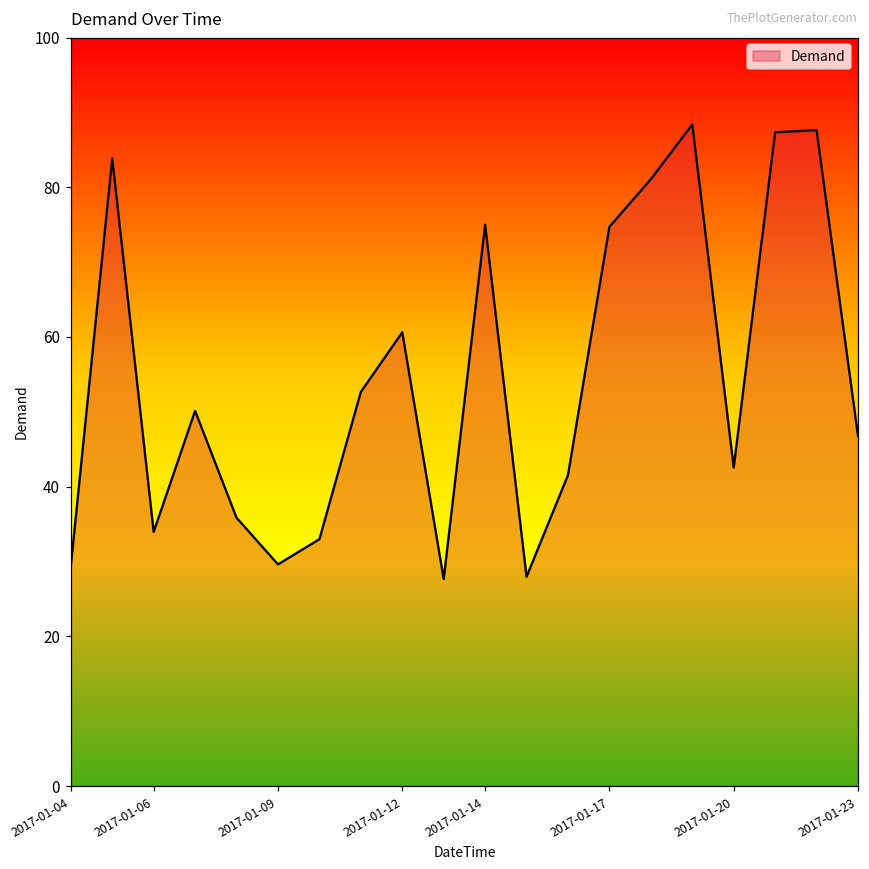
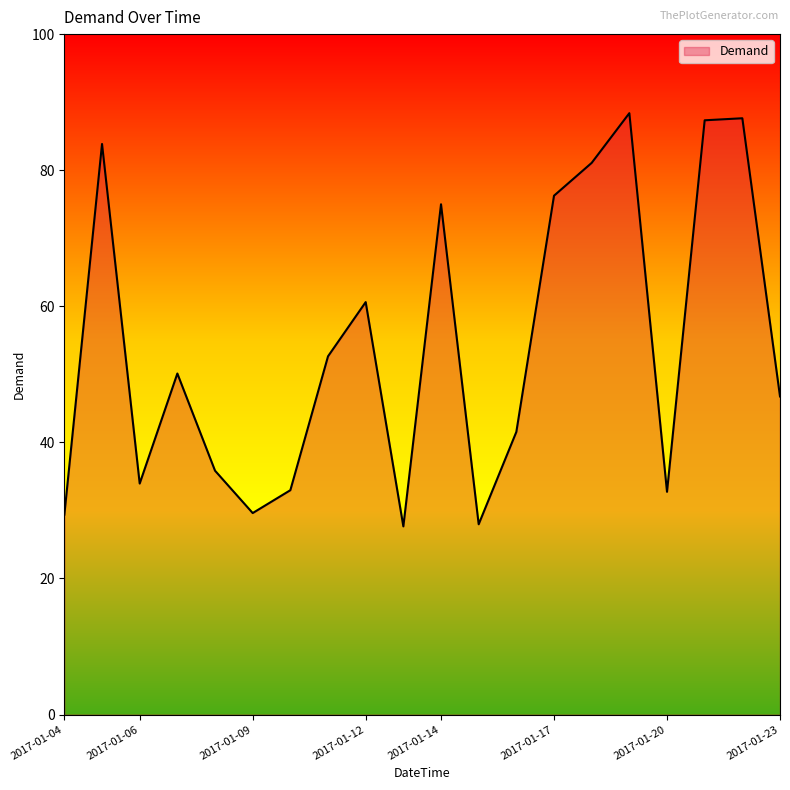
  {
    "2017-01-04": 29,
    "2017-01-06": 34,
    "2017-01-09": 30,
    "2017-01-12": 61,
    "2017-01-14": 75,
-   "2017-01-17": 75,
-   "2017-01-20": 43,
+   "2017-01-17": 76,
+   "2017-01-20": 33,
    "2017-01-23": 47
  }
